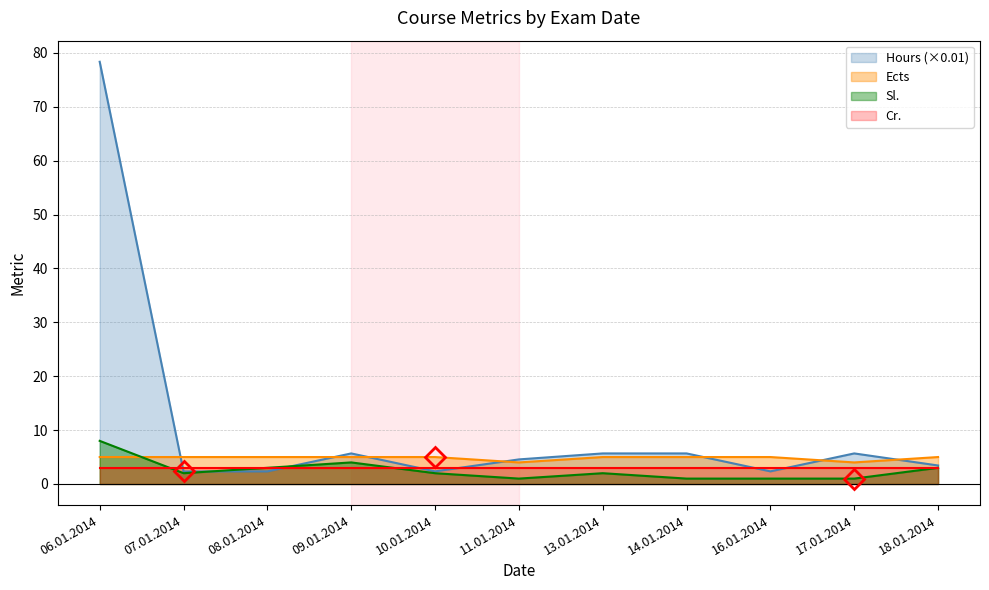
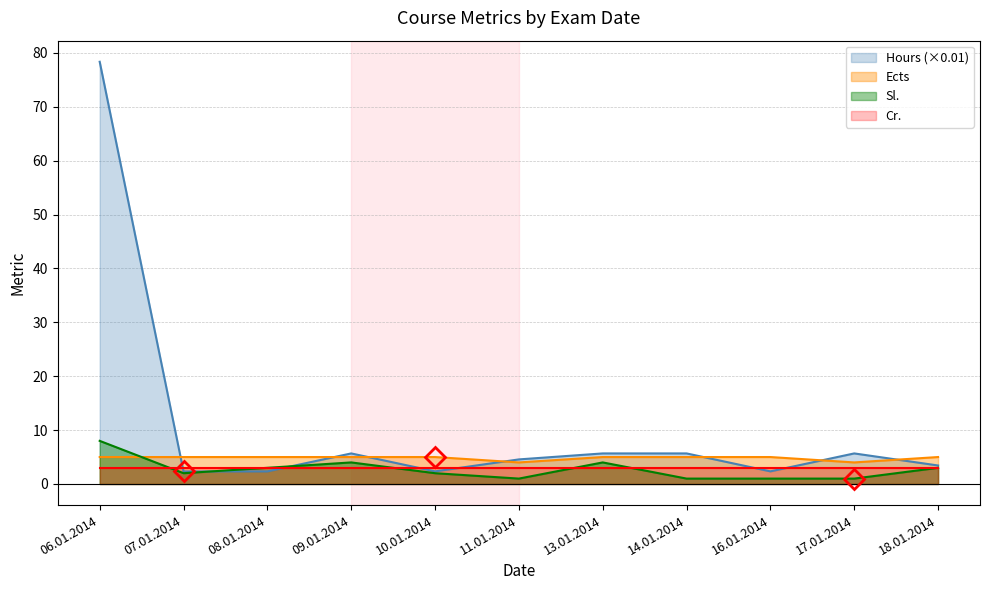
  {
    "Sl.": {
      "06.01.2014": 8,
      "09.01.2014": 4,
      "11.01.2014": 1,
-     "13.01.2014": 2,
+     "13.01.2014": 4,
      "14.01.2014": 1,
      "16.01.2014": 1
    },
    "Cr.": {
      "06.01.2014": 3,
      "07.01.2014": 3,
      "09.01.2014": 3,
      "10.01.2014": 3,
      "11.01.2014": 3,
      "13.01.2014": 3,
      "14.01.2014": 3,
      "16.01.2014": 3,
      "17.01.2014": 3
    }
  }
